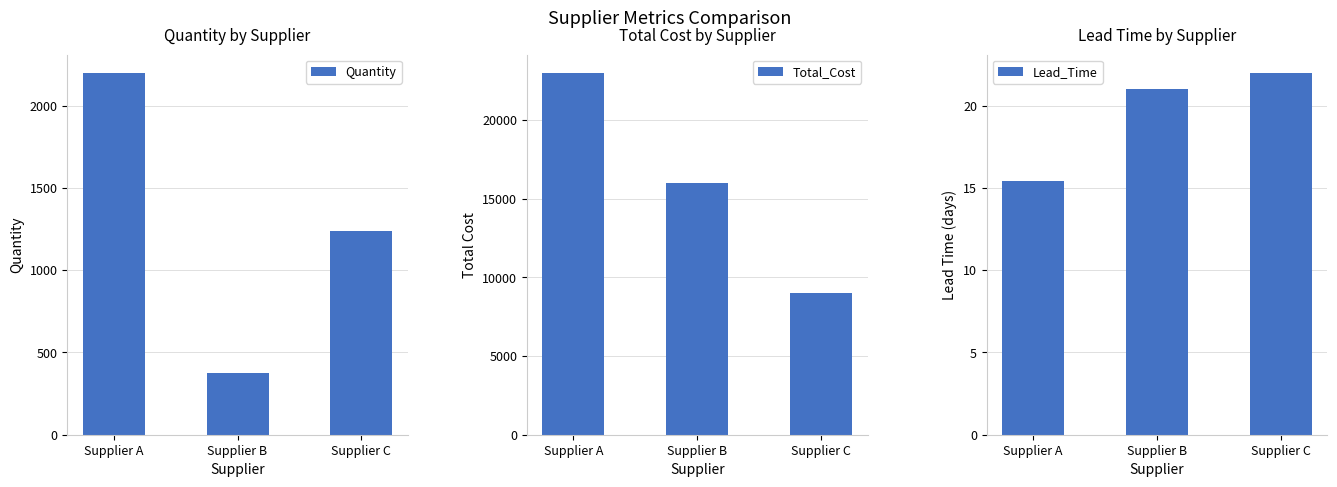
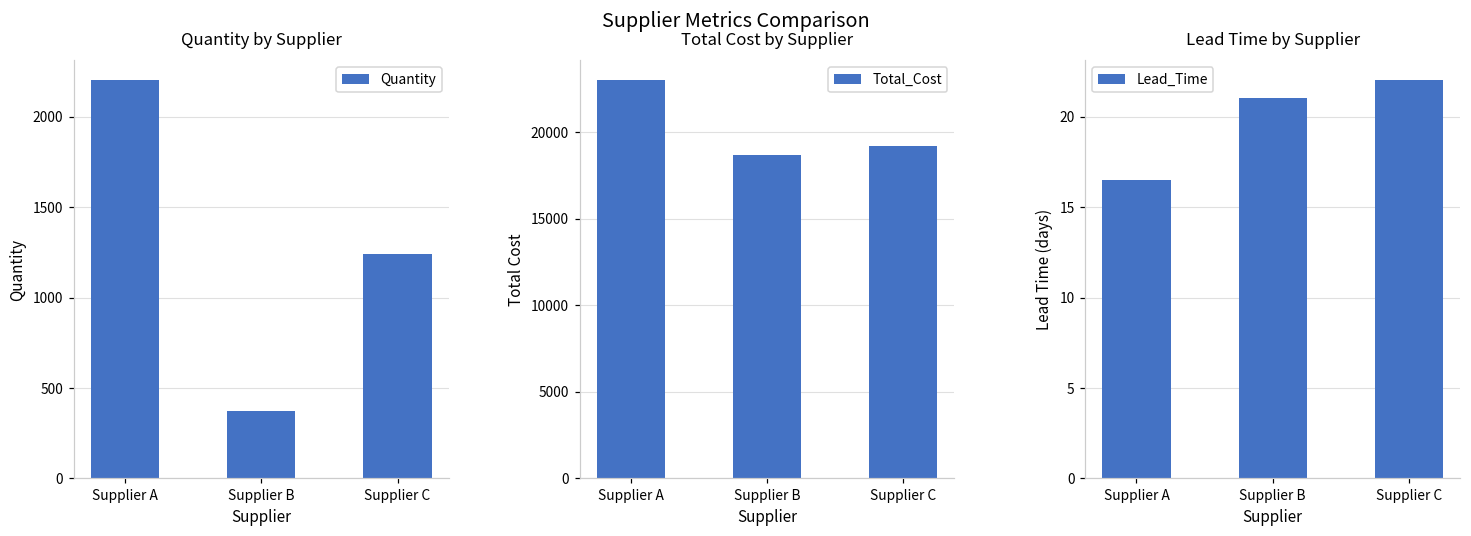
  {
    "Quantity by Supplier": {
      "Supplier A": 2200,
      "Supplier B": 370,
      "Supplier C": 1240
    },
    "Total Cost by Supplier": {
      "Supplier A": 23000,
-     "Supplier B": 16000,
-     "Supplier C": 9000
+     "Supplier B": 18700,
+     "Supplier C": 19200
    },
    "Lead Time by Supplier": {
-     "Supplier A": 15.4,
+     "Supplier A": 16.5,
      "Supplier B": 21.0,
      "Supplier C": 22.0
    }
  }
